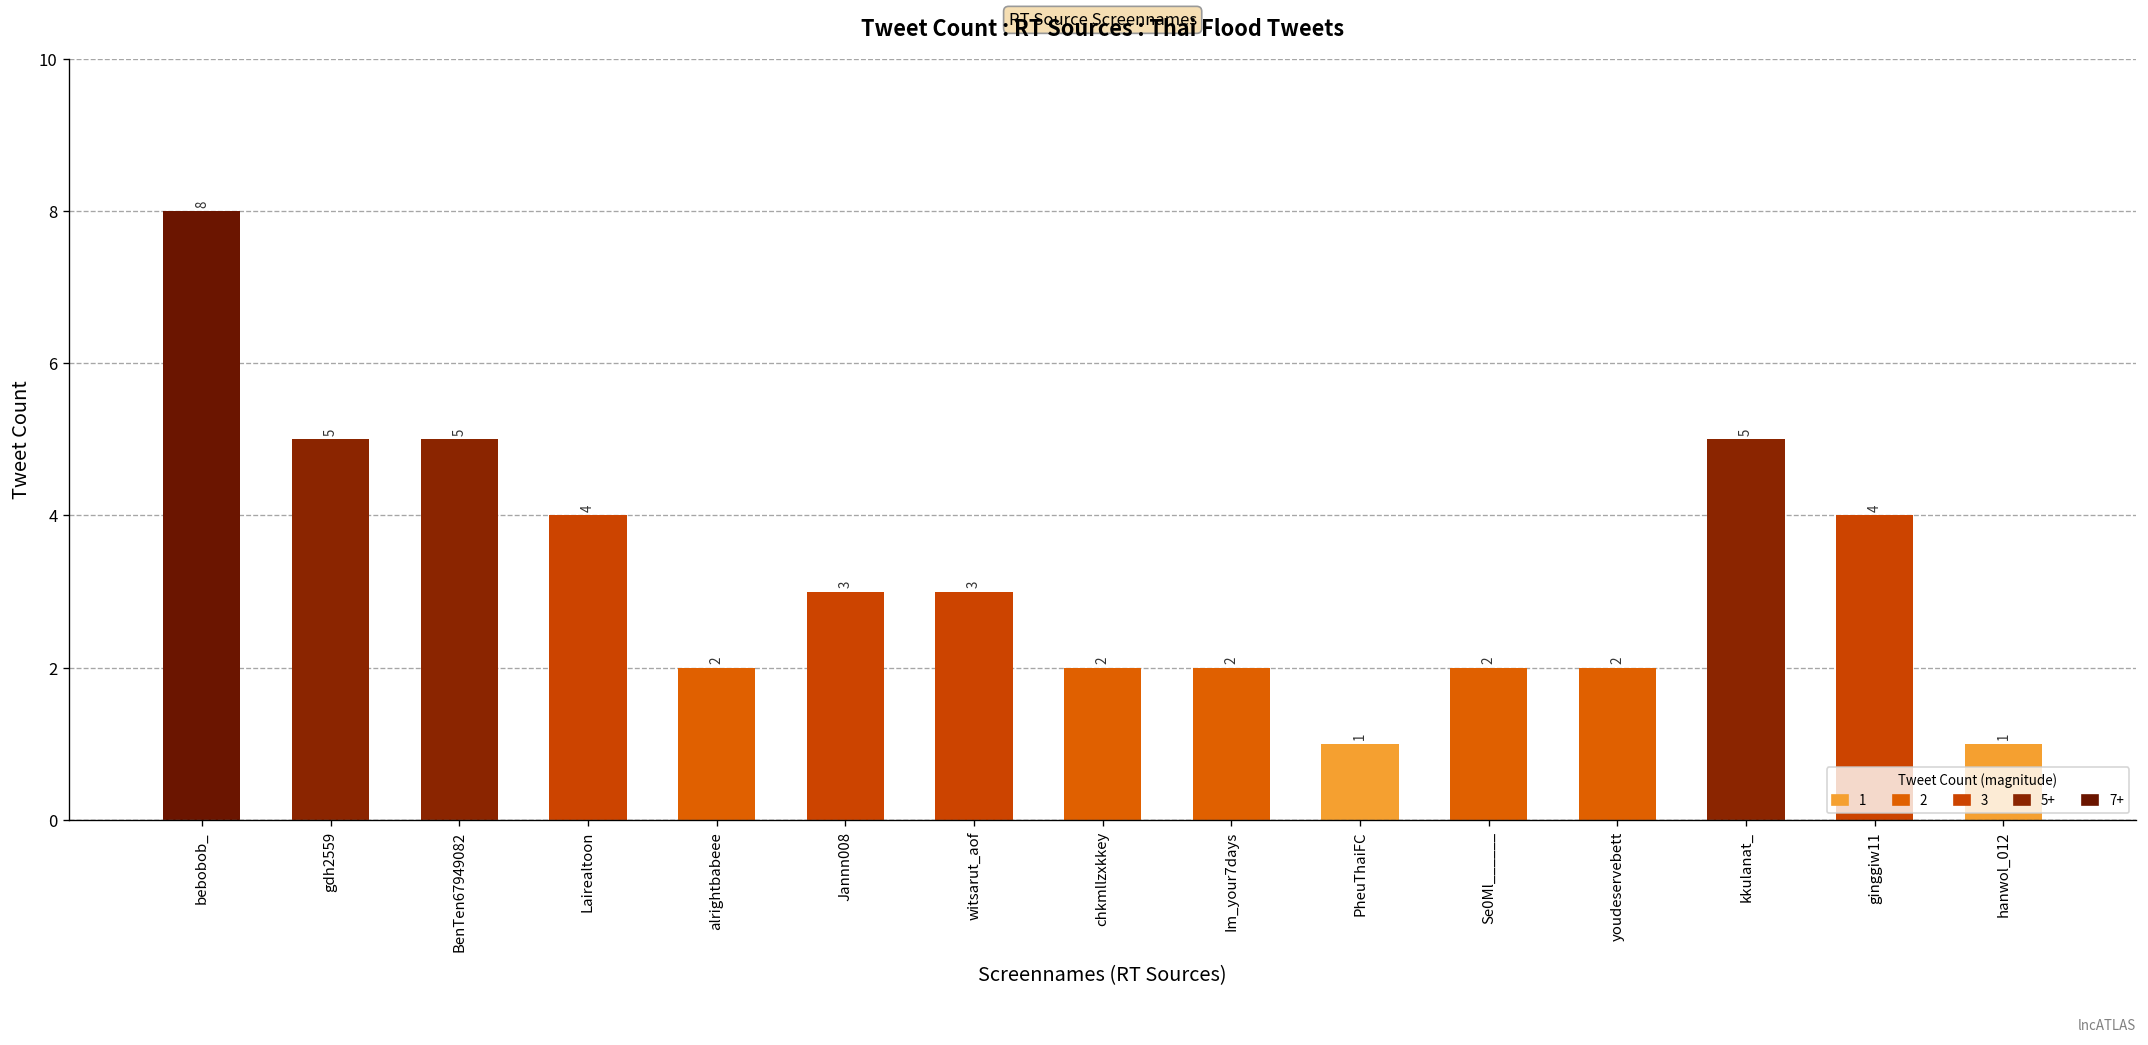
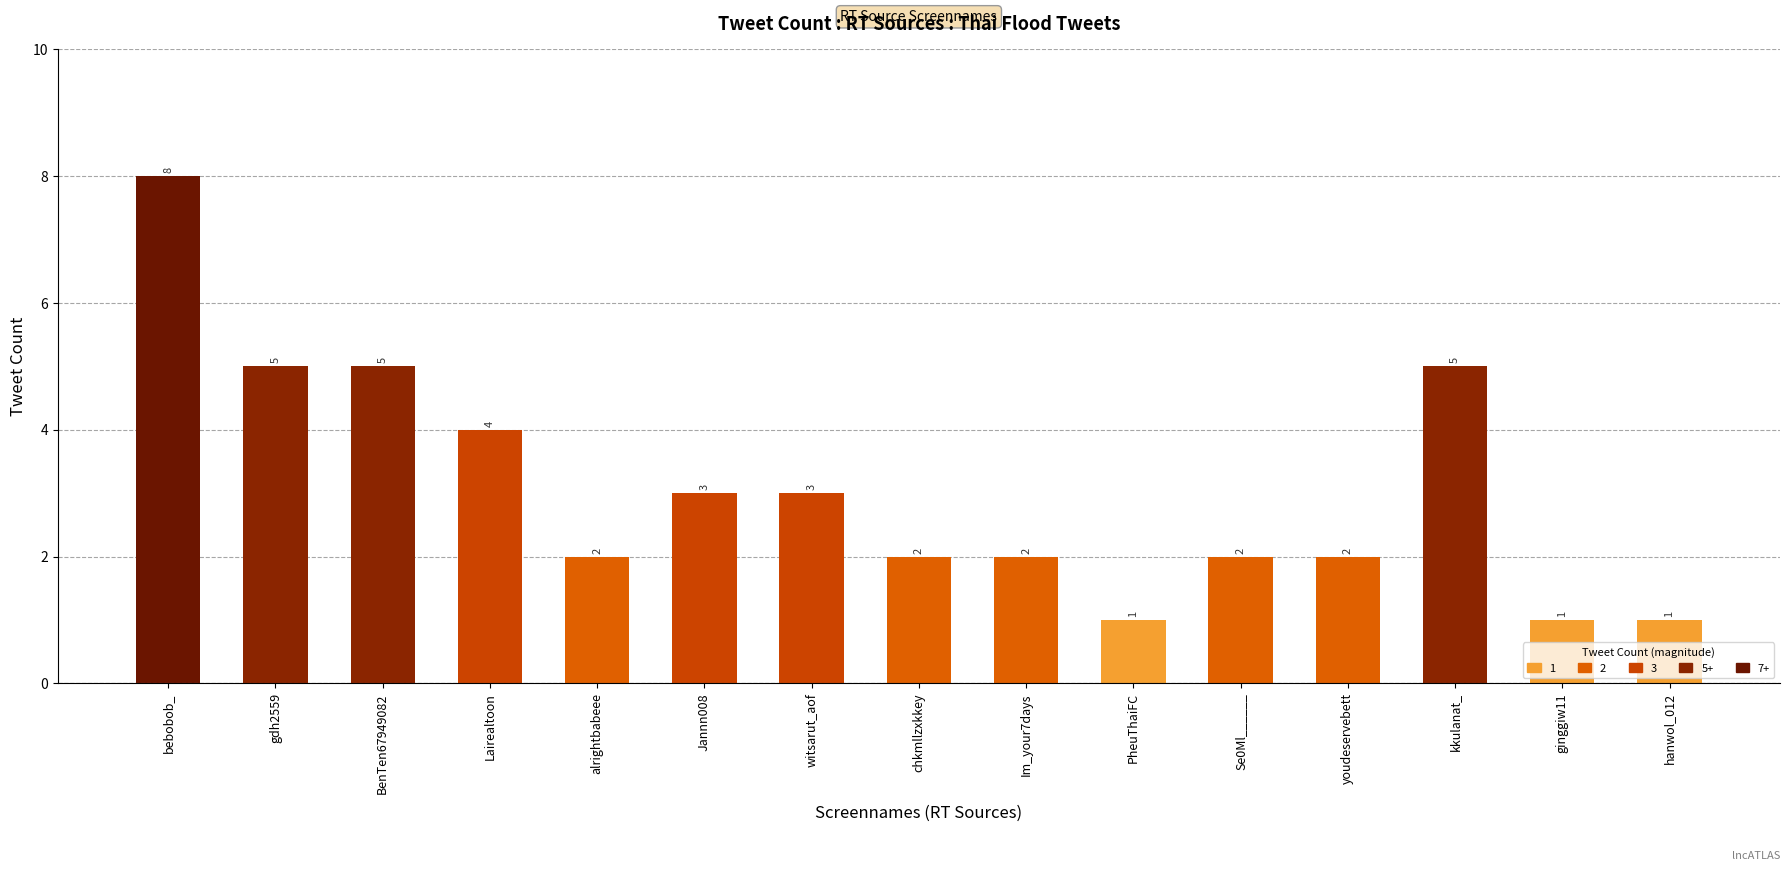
  {
    "bebobob_": 8,
    "gdh2559": 5,
    "BenTen67949082": 5,
    "Lairealtoon": 4,
    "alrightbabeee": 2,
    "Jannn008": 3,
    "witsarut_aof": 3,
    "chkmllzxkkey": 2,
    "Im_your7days": 2,
    "PheuThaiFC": 1,
    "Se0Ml______": 2,
    "youdeservebett": 2,
    "kkulanat_": 5,
-   "ginggiw11": 4,
+   "ginggiw11": 1,
    "hanwol_012": 1
  }
